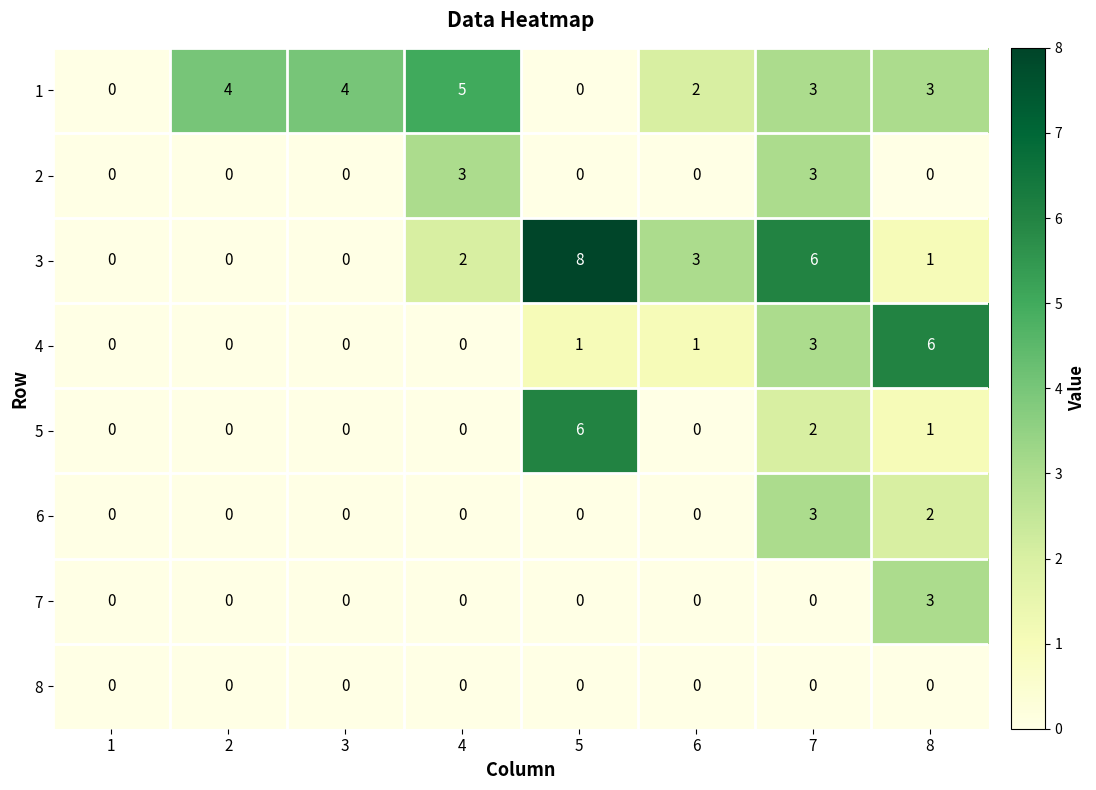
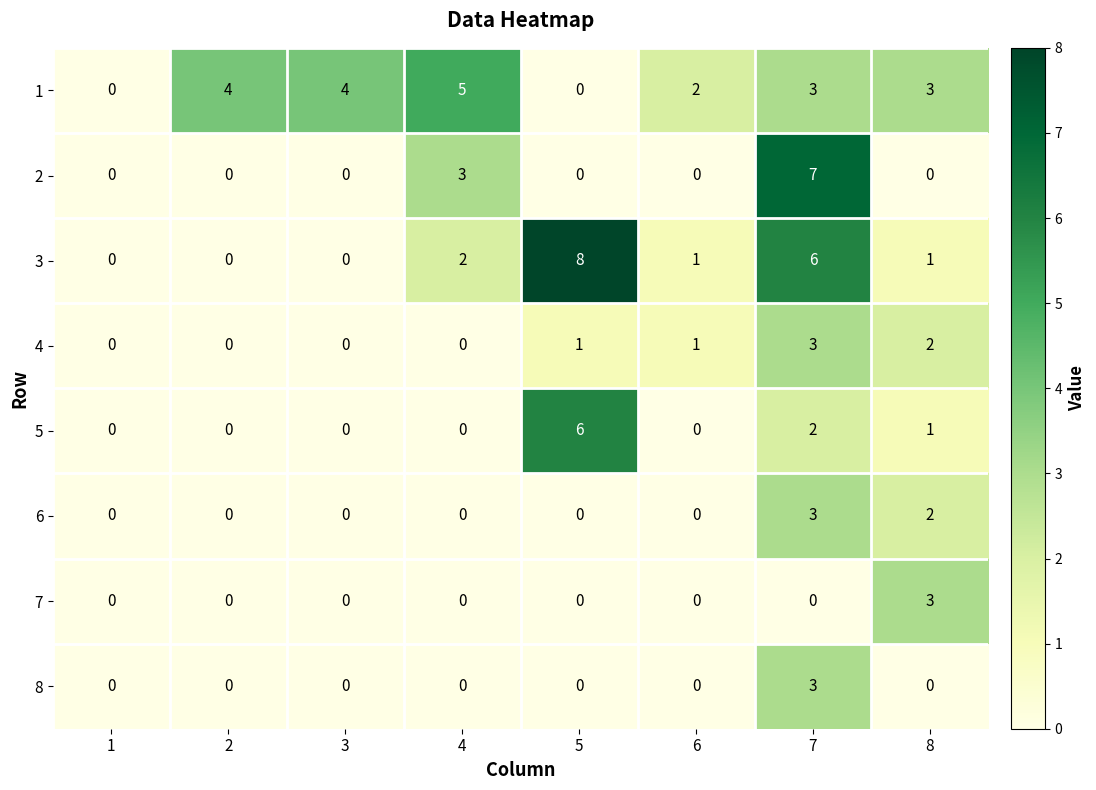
  {
    "1": {
      "1": 0,
      "2": 4,
      "3": 4,
      "4": 5,
      "5": 0,
      "6": 2,
      "7": 3,
      "8": 3
    },
    "2": {
      "1": 0,
      "2": 0,
      "3": 0,
      "4": 3,
      "5": 0,
      "6": 0,
-     "7": 3,
+     "7": 7,
      "8": 0
    },
    "3": {
      "1": 0,
      "2": 0,
      "3": 0,
      "4": 2,
      "5": 8,
-     "6": 3,
+     "6": 1,
      "7": 6,
      "8": 1
    },
    "4": {
      "1": 0,
      "2": 0,
      "3": 0,
      "4": 0,
      "5": 1,
      "6": 1,
      "7": 3,
-     "8": 6
+     "8": 2
    },
    "5": {
      "1": 0,
      "2": 0,
      "3": 0,
      "4": 0,
      "5": 6,
      "6": 0,
      "7": 2,
      "8": 1
    },
    "6": {
      "1": 0,
      "2": 0,
      "3": 0,
      "4": 0,
      "5": 0,
      "6": 0,
      "7": 3,
      "8": 2
    },
    "7": {
      "1": 0,
      "2": 0,
      "3": 0,
      "4": 0,
      "5": 0,
      "6": 0,
      "7": 0,
      "8": 3
    },
    "8": {
      "1": 0,
      "2": 0,
      "3": 0,
      "4": 0,
      "5": 0,
      "6": 0,
-     "7": 0,
+     "7": 3,
      "8": 0
    }
  }
